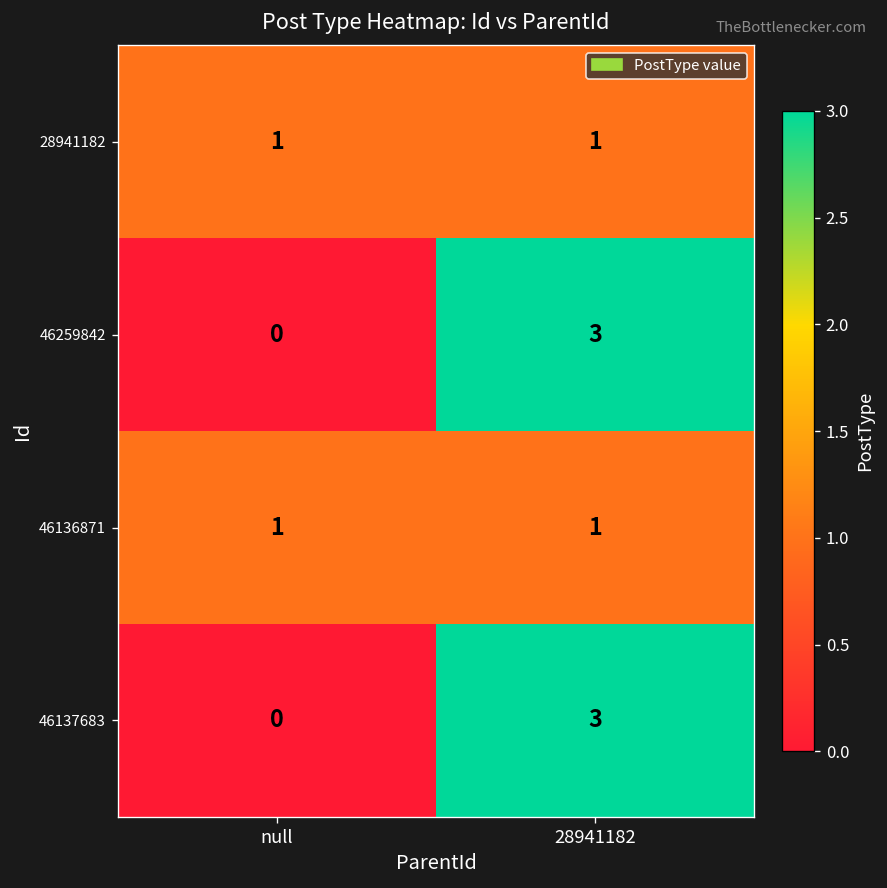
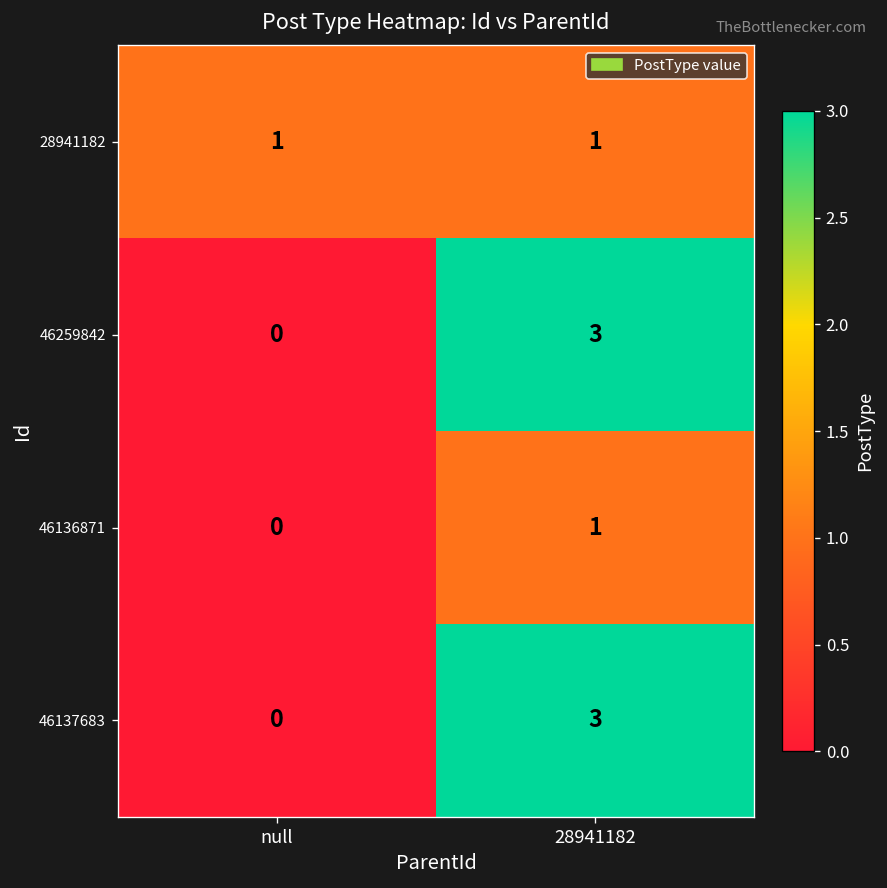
  {
    "28941182": {
      "null": 1,
      "28941182": 1
    },
    "46259842": {
      "null": 0,
      "28941182": 3
    },
    "46136871": {
-     "null": 1,
+     "null": 0,
      "28941182": 1
    },
    "46137683": {
      "null": 0,
      "28941182": 3
    }
  }
